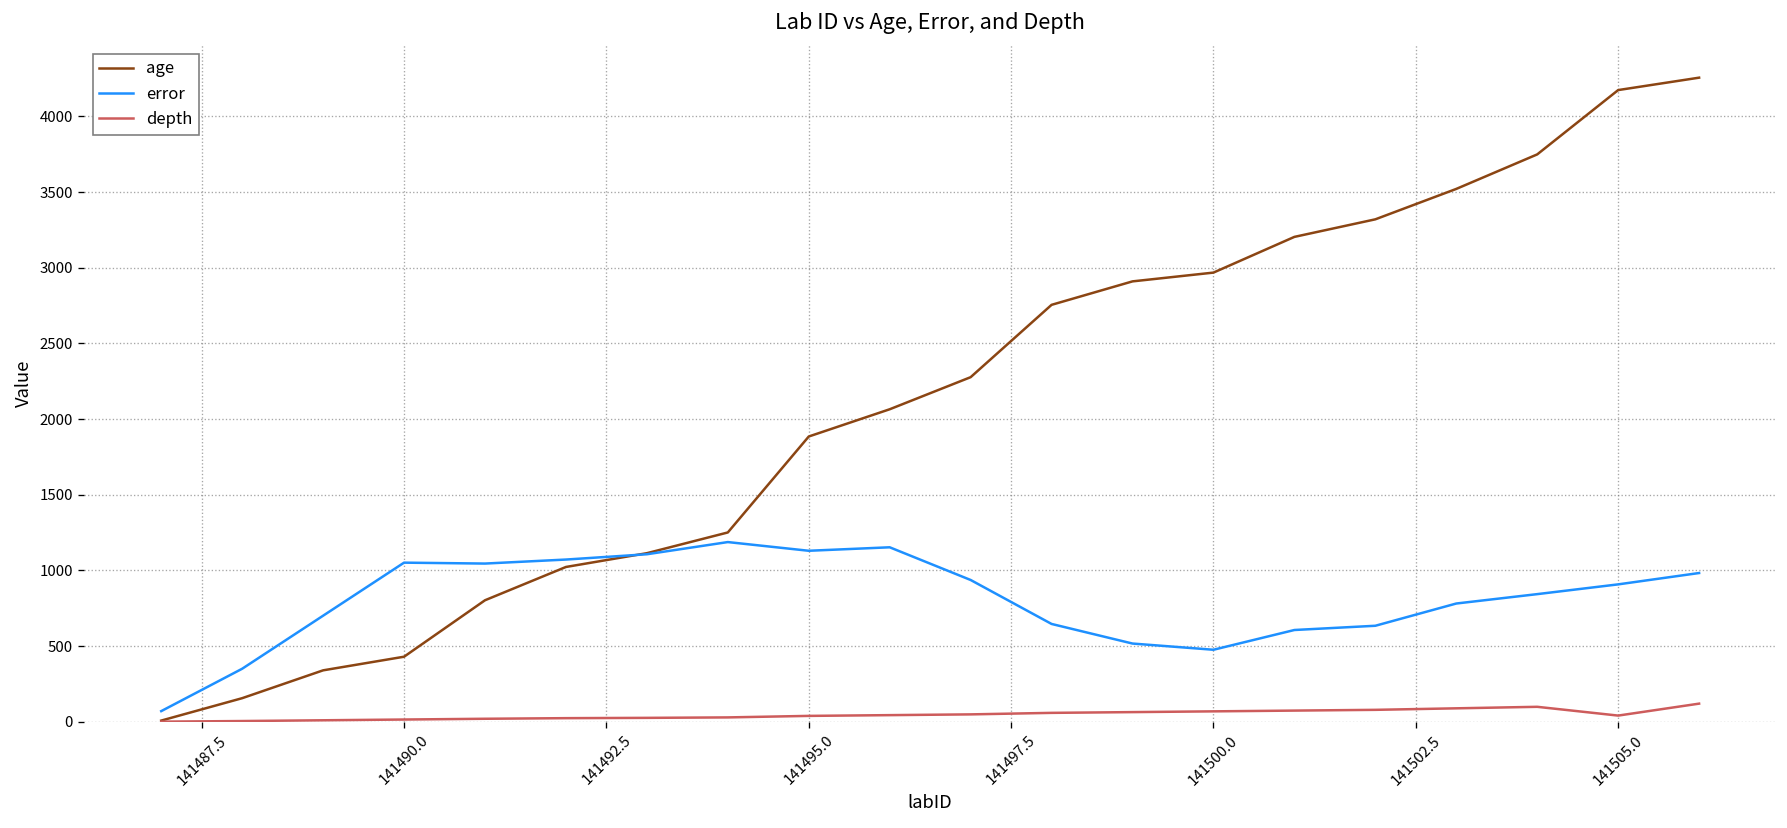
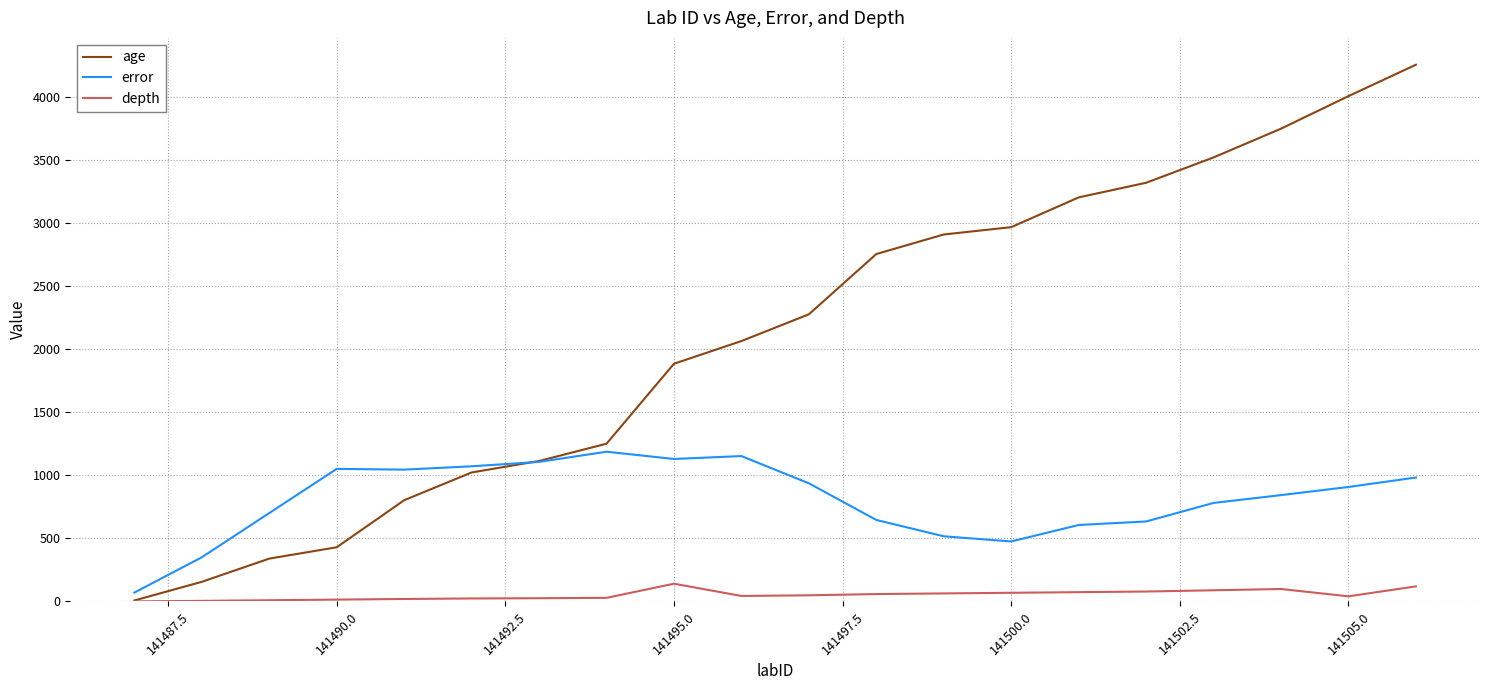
  {
    "age": {
      "141490.0": 430,
      "141495.0": 1890,
      "141500.0": 2970,
-     "141505.0": 4170
+     "141505.0": 4010
    },
    "error": {
      "141490.0": 1050,
      "141495.0": 1130,
      "141500.0": 480,
      "141505.0": 910
    },
    "depth": {
      "141490.0": 20,
-     "141495.0": 40,
+     "141495.0": 140,
      "141500.0": 70,
      "141505.0": 40
    }
  }
